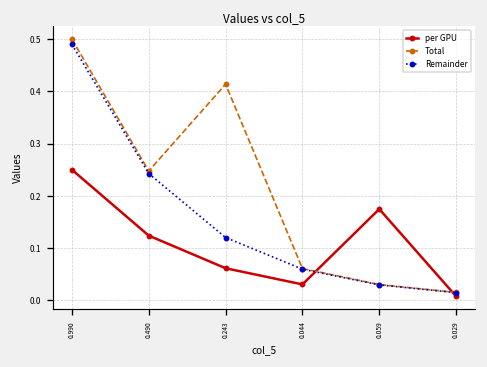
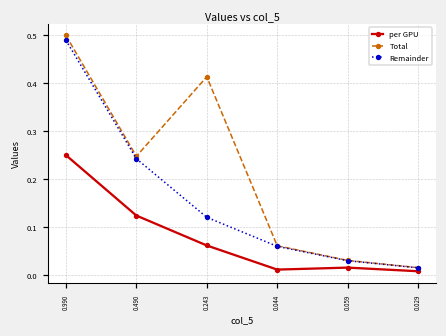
  {
    "per GPU": {
      "0.990": 0.25,
      "0.490": 0.12,
      "0.243": 0.06,
-     "0.044": 0.03,
-     "0.059": 0.17,
+     "0.044": 0.01,
+     "0.059": 0.02,
      "0.029": 0.01
    },
    "Total": {
      "0.990": 0.50,
      "0.243": 0.41
    },
    "Remainder": {
      "0.990": 0.49,
      "0.243": 0.12
    }
  }
